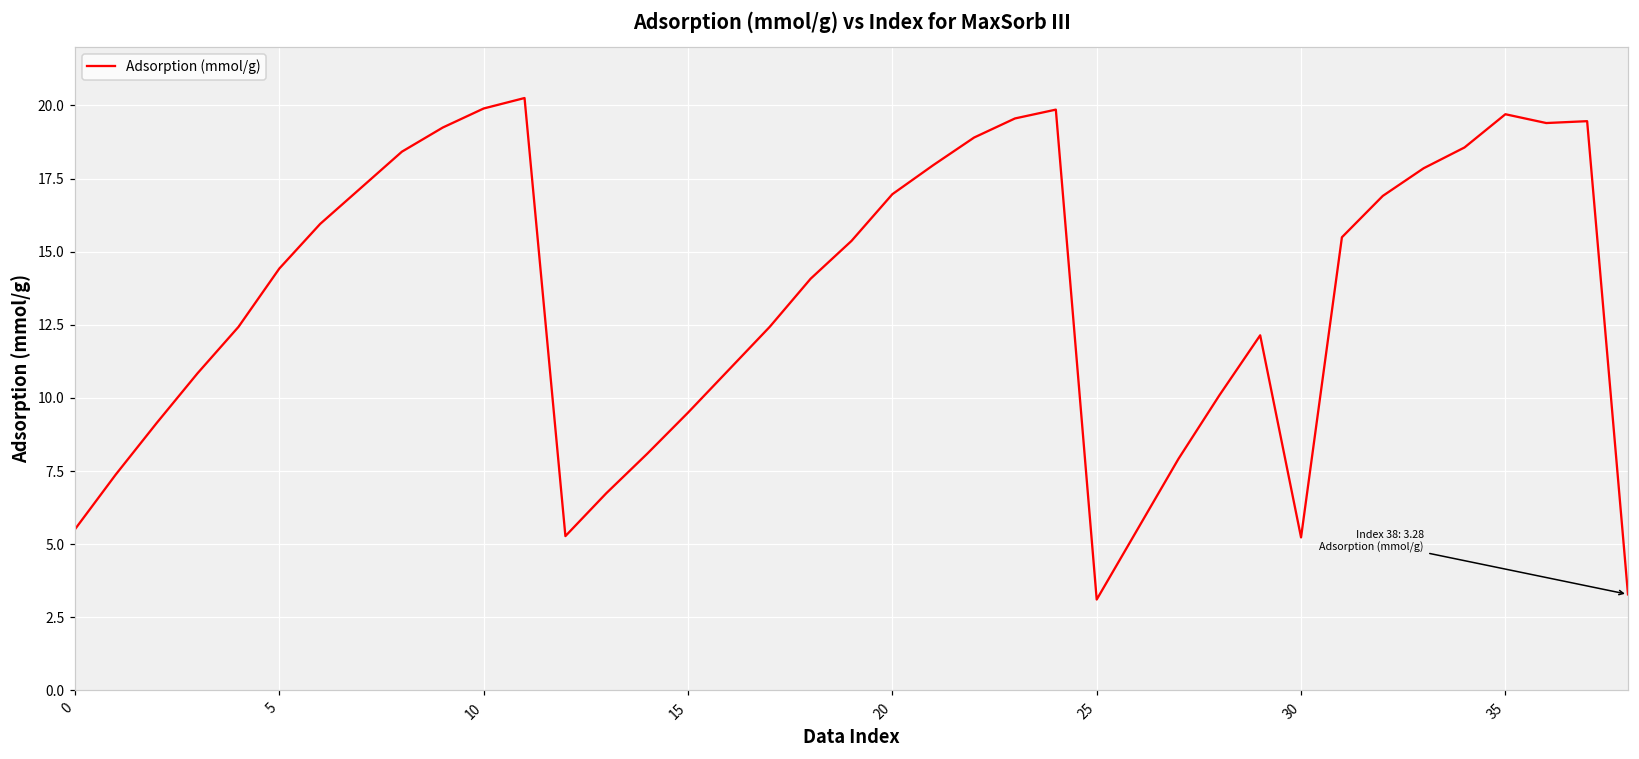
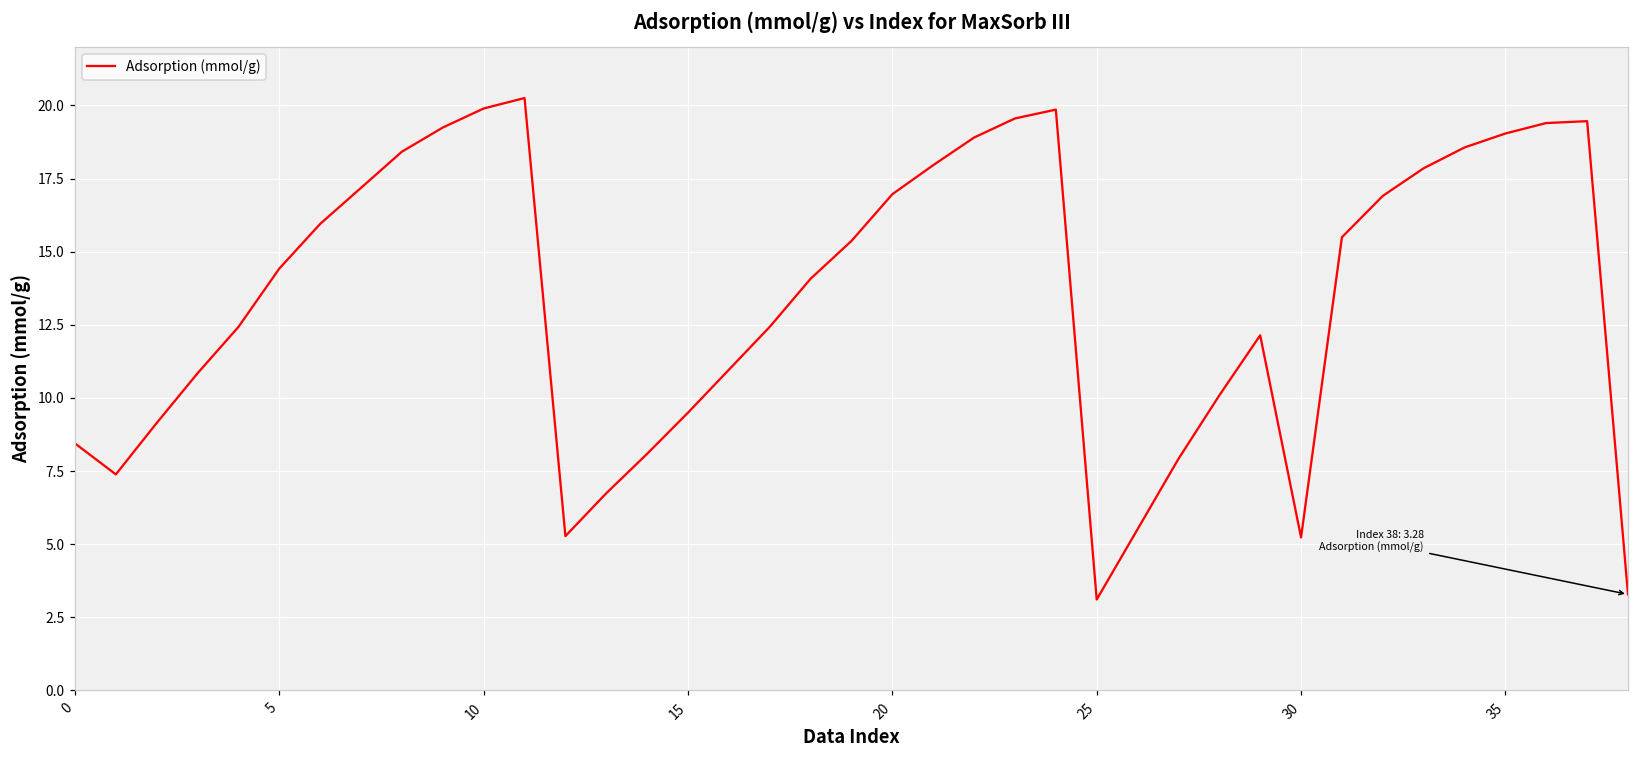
  {
-   "0": 5.5,
+   "0": 8.4,
    "5": 14.4,
    "10": 19.9,
    "15": 9.5,
    "20": 17.0,
    "25": 3.1,
    "30": 5.2,
-   "35": 19.7
+   "35": 19.0
  }
